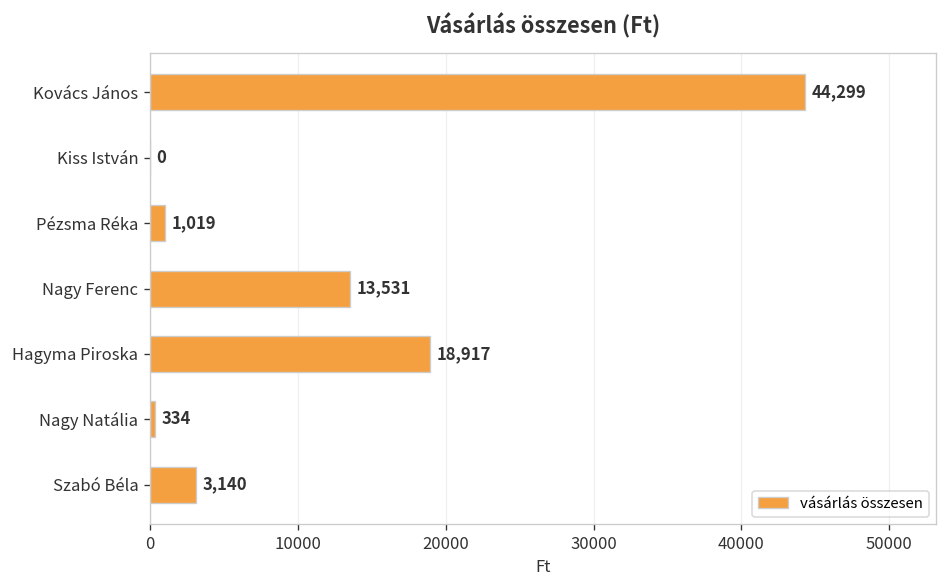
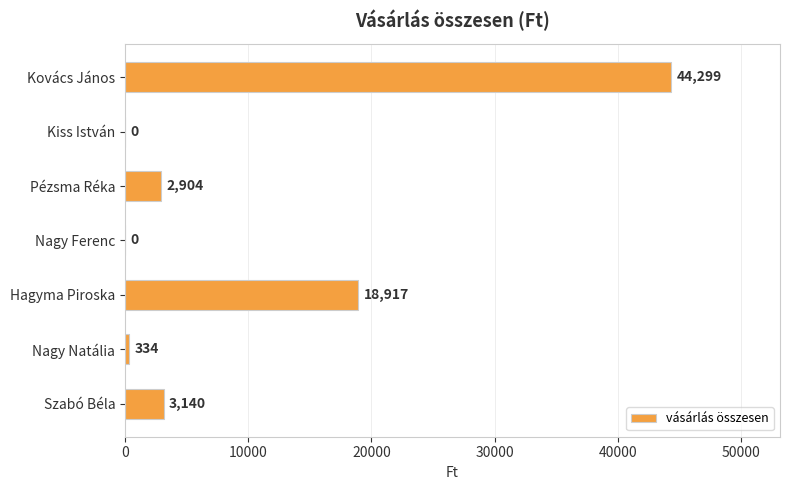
  {
    "Kovács János": "44,299",
    "Kiss István": "0",
-   "Pézsma Réka": "1,019",
-   "Nagy Ferenc": "13,531",
+   "Pézsma Réka": "2,904",
+   "Nagy Ferenc": "0",
    "Hagyma Piroska": "18,917",
    "Nagy Natália": "334",
    "Szabó Béla": "3,140"
  }
